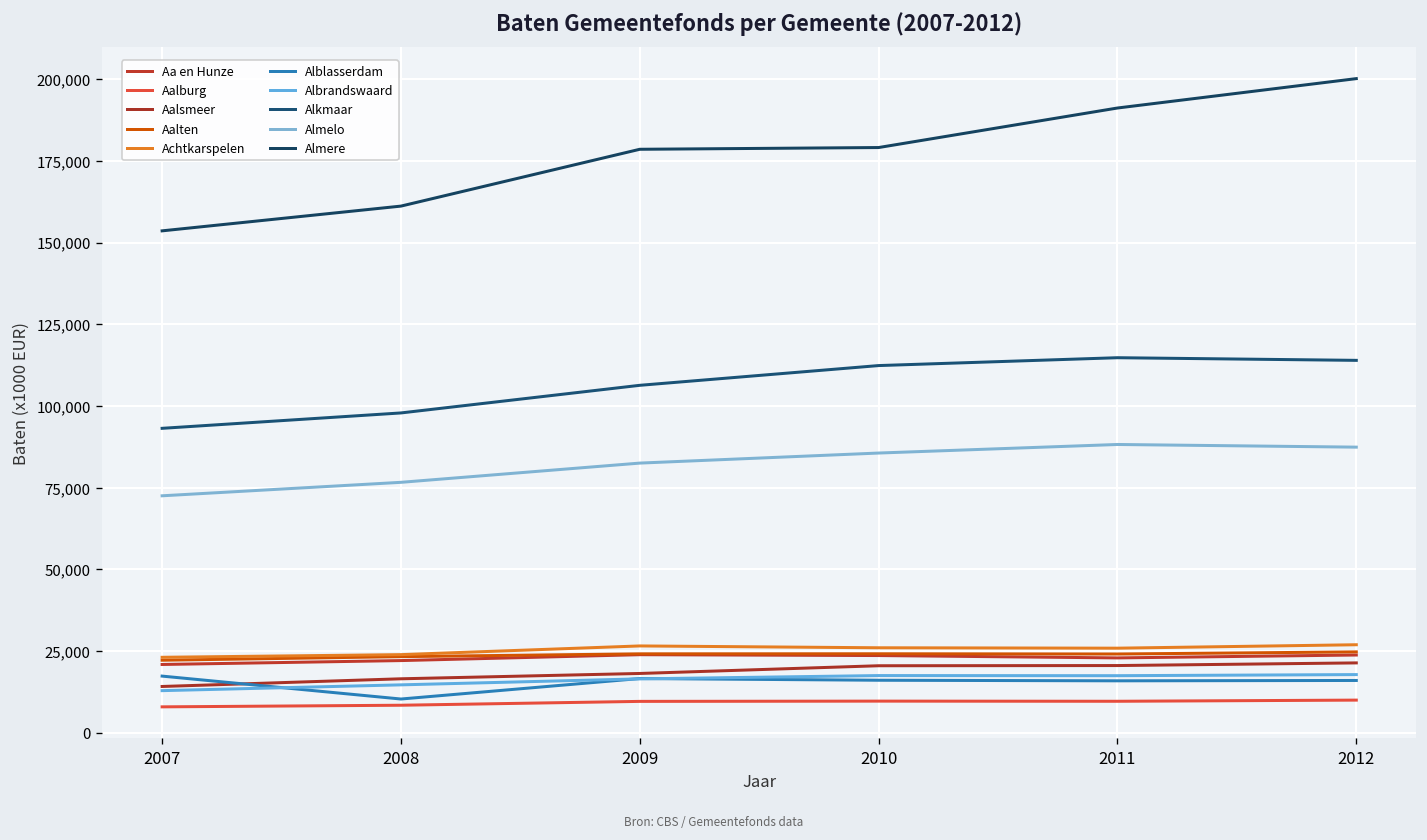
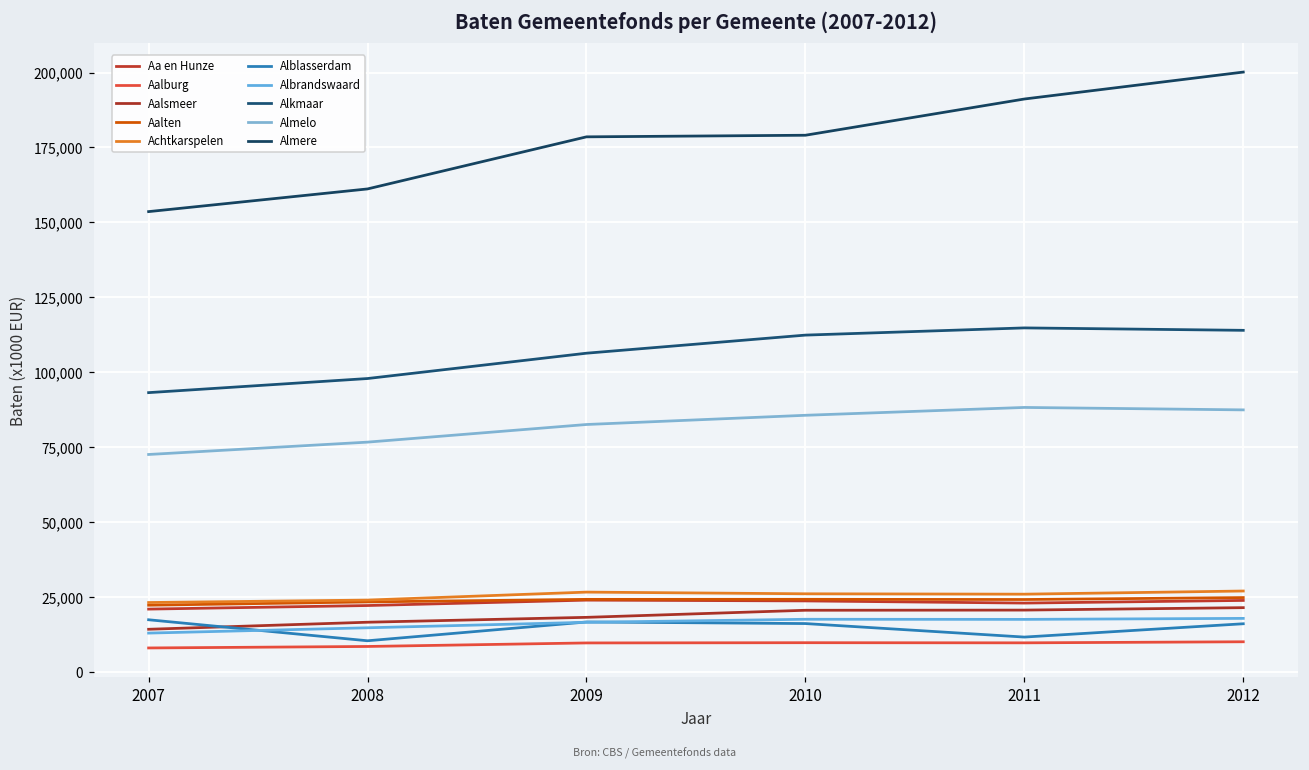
  {
    "Alblasserdam": {
      "2007": "17,000",
      "2008": "10,000",
      "2010": "16,000",
-     "2011": "16,000",
+     "2011": "12,000",
      "2012": "16,000"
    }
  }
